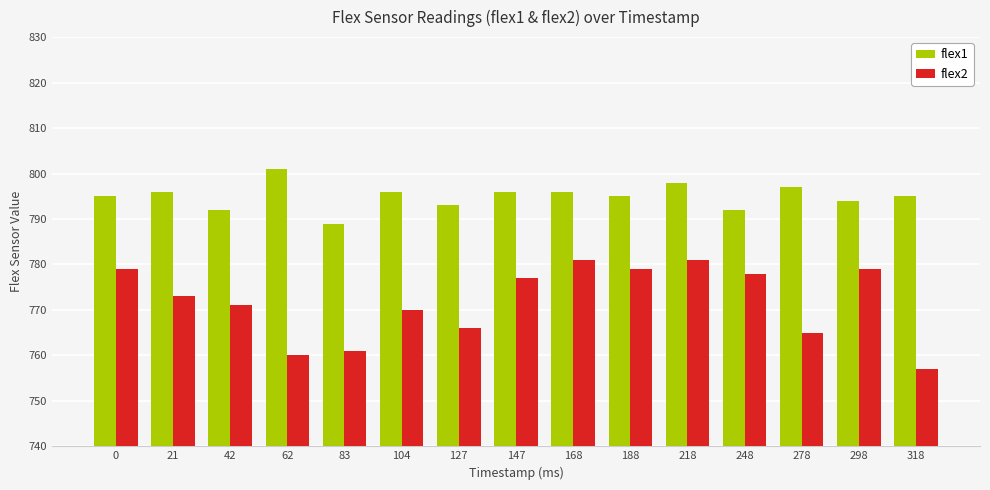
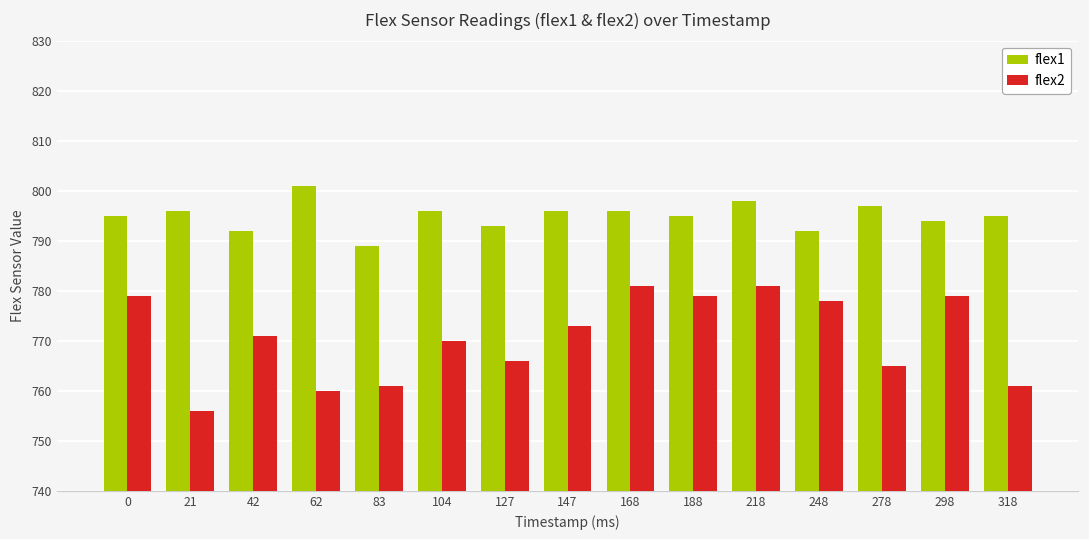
  {
    "flex1": {
      "0": 795,
      "21": 796,
      "42": 792,
      "62": 801,
      "83": 789,
      "104": 796,
      "127": 793,
      "147": 796,
      "168": 796,
      "188": 795,
      "218": 798,
      "248": 792,
      "278": 797,
      "298": 794,
      "318": 795
    },
    "flex2": {
      "0": 779,
-     "21": 773,
+     "21": 756,
      "42": 771,
      "62": 760,
      "83": 761,
      "104": 770,
      "127": 766,
-     "147": 777,
+     "147": 773,
      "168": 781,
      "188": 779,
      "218": 781,
      "248": 778,
      "278": 765,
      "298": 779,
-     "318": 757
+     "318": 761
    }
  }
